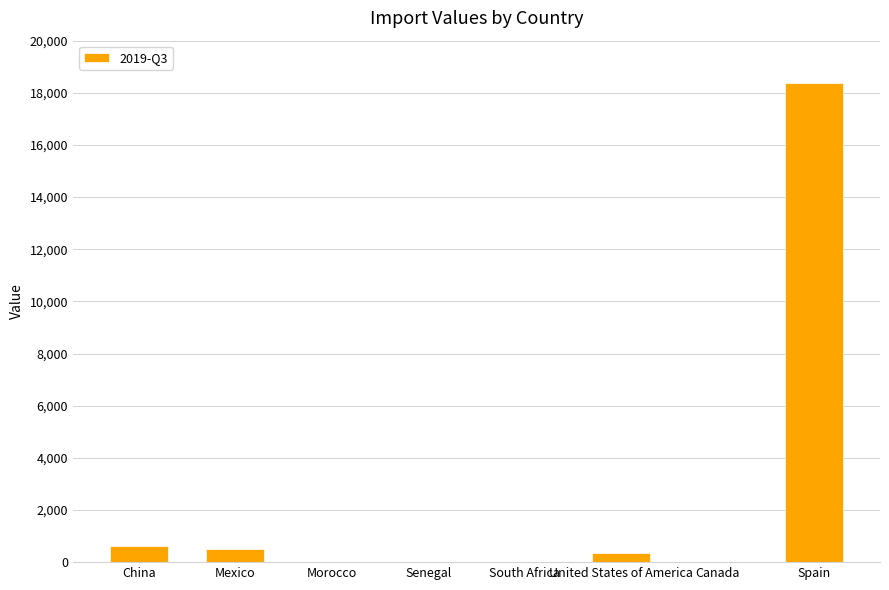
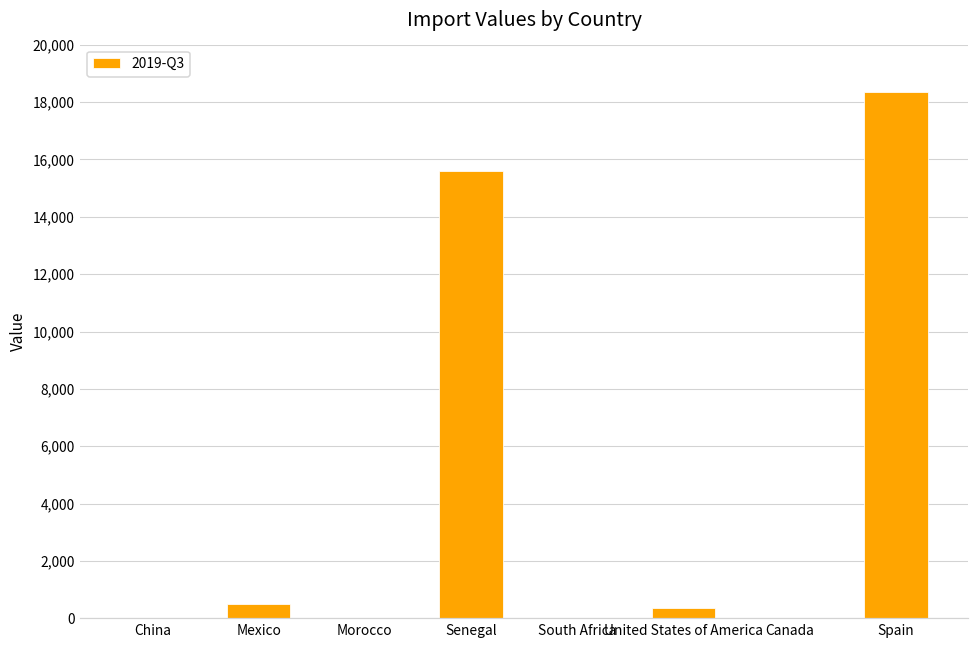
  {
-   "China": "600",
+   "China": "0",
    "Mexico": "500",
    "Morocco": "0",
-   "Senegal": "0",
+   "Senegal": "15,600",
    "United States of America": "400",
    "Canada": "0",
    "Spain": "18,400"
  }
